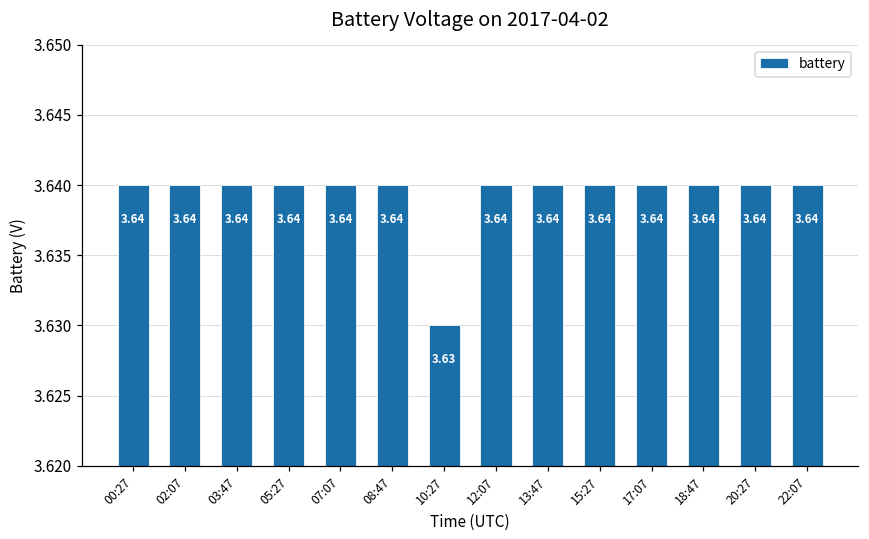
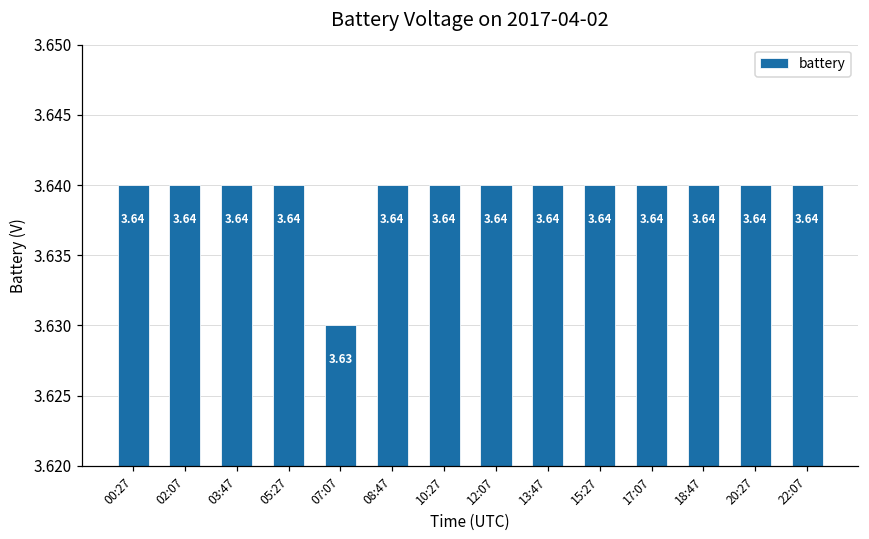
  {
    "00:27": 3.64,
    "02:07": 3.64,
    "03:47": 3.64,
    "05:27": 3.64,
-   "07:07": 3.64,
+   "07:07": 3.63,
    "08:47": 3.64,
-   "10:27": 3.63,
+   "10:27": 3.64,
    "12:07": 3.64,
    "13:47": 3.64,
    "15:27": 3.64,
    "17:07": 3.64,
    "18:47": 3.64,
    "20:27": 3.64,
    "22:07": 3.64
  }
